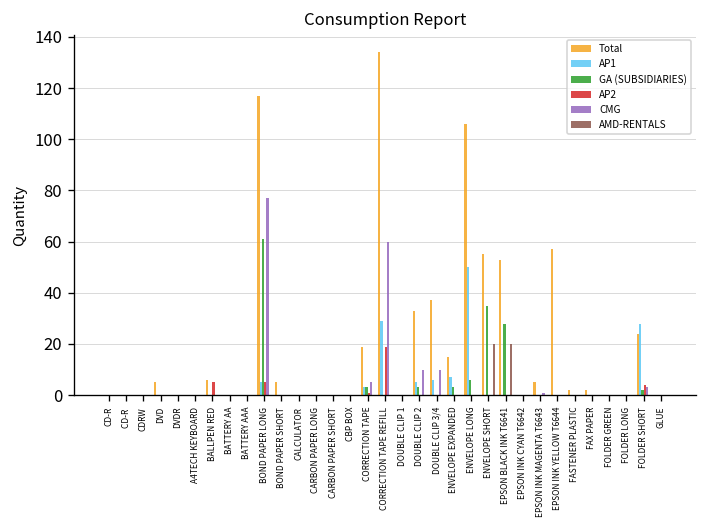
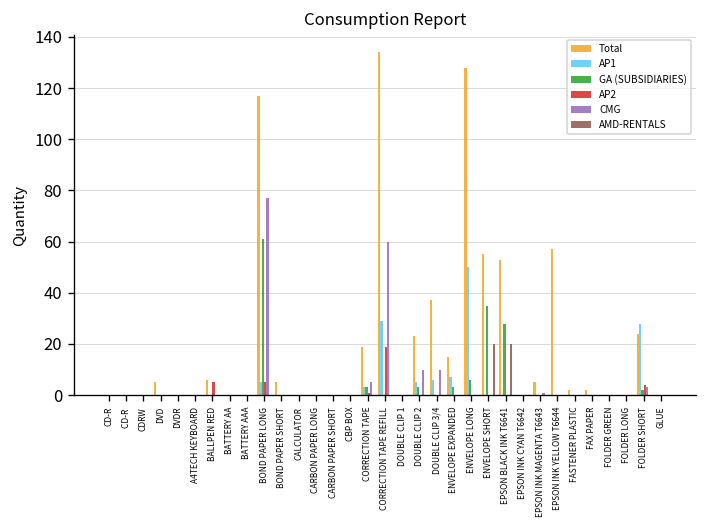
  {
    "Total": {
      "CDRW": 0,
      "DVD": 5,
      "DVDR": 0,
      "A4TECH KEYBOARD": 0,
      "BALLPEN RED": 6,
      "BATTERY AA": 0,
      "BATTERY AAA": 0,
      "BOND PAPER LONG": 117,
      "BOND PAPER SHORT": 5,
      "CALCULATOR": 0,
      "CARBON PAPER LONG": 0,
      "CARBON PAPER SHORT": 0,
      "CBP BOX": 0,
      "CORRECTION TAPE": 19,
      "CORRECTION TAPE REFILL": 134,
      "DOUBLE CLIP 1": 0,
-     "DOUBLE CLIP 2": 33,
+     "DOUBLE CLIP 2": 23,
      "DOUBLE CLIP 3/4": 37,
      "ENVELOPE EXPANDED": 15,
-     "ENVELOPE LONG": 106,
+     "ENVELOPE LONG": 128,
      "ENVELOPE SHORT": 55,
      "EPSON BLACK INK T6641": 53,
      "EPSON INK CYAN T6642": 0,
      "EPSON INK MAGENTA T6643": 5,
      "EPSON INK YELLOW T6644": 57,
      "FASTENER PLASTIC": 2,
      "FAX PAPER": 2,
      "FOLDER GREEN": 0,
      "FOLDER LONG": 0,
      "FOLDER SHORT": 24,
      "GLUE": 0
    },
    "AP1": {
      "CDRW": 0,
      "DVD": 0,
      "DVDR": 0,
      "A4TECH KEYBOARD": 0,
      "BALLPEN RED": 0,
      "BATTERY AA": 0,
      "BATTERY AAA": 0,
      "BOND PAPER LONG": 5,
      "BOND PAPER SHORT": 0,
      "CALCULATOR": 0,
      "CARBON PAPER LONG": 0,
      "CARBON PAPER SHORT": 0,
      "CBP BOX": 0,
      "CORRECTION TAPE": 3,
      "CORRECTION TAPE REFILL": 29,
      "DOUBLE CLIP 1": 0,
      "DOUBLE CLIP 2": 5,
      "DOUBLE CLIP 3/4": 6,
      "ENVELOPE EXPANDED": 7,
      "ENVELOPE LONG": 50,
      "ENVELOPE SHORT": 0,
      "EPSON BLACK INK T6641": 0,
      "EPSON INK CYAN T6642": 0,
      "EPSON INK MAGENTA T6643": 0,
      "EPSON INK YELLOW T6644": 0,
      "FASTENER PLASTIC": 0,
      "FAX PAPER": 0,
      "FOLDER GREEN": 0,
      "FOLDER LONG": 0,
      "FOLDER SHORT": 28,
      "GLUE": 0
    },
    "GA (SUBSIDIARIES)": {
      "CDRW": 0,
      "DVD": 0,
      "DVDR": 0,
      "A4TECH KEYBOARD": 0,
      "BALLPEN RED": 0,
      "BATTERY AA": 0,
      "BATTERY AAA": 0,
      "BOND PAPER LONG": 61,
      "BOND PAPER SHORT": 0,
      "CALCULATOR": 0,
      "CARBON PAPER LONG": 0,
      "CARBON PAPER SHORT": 0,
      "CBP BOX": 0,
      "CORRECTION TAPE": 3,
      "CORRECTION TAPE REFILL": 0,
      "DOUBLE CLIP 1": 0,
      "DOUBLE CLIP 2": 3,
      "DOUBLE CLIP 3/4": 0,
      "ENVELOPE EXPANDED": 3,
      "ENVELOPE LONG": 6,
      "ENVELOPE SHORT": 35,
      "EPSON BLACK INK T6641": 28,
      "EPSON INK CYAN T6642": 0,
      "EPSON INK MAGENTA T6643": 0,
      "EPSON INK YELLOW T6644": 0,
      "FASTENER PLASTIC": 0,
      "FAX PAPER": 0,
      "FOLDER GREEN": 0,
      "FOLDER LONG": 0,
      "FOLDER SHORT": 2,
      "GLUE": 0
    },
    "AP2": {
      "CDRW": 0,
      "DVD": 0,
      "DVDR": 0,
      "A4TECH KEYBOARD": 0,
      "BALLPEN RED": 5,
      "BATTERY AA": 0,
      "BATTERY AAA": 0,
      "BOND PAPER LONG": 5,
      "BOND PAPER SHORT": 0,
      "CALCULATOR": 0,
      "CARBON PAPER LONG": 0,
      "CARBON PAPER SHORT": 0,
      "CBP BOX": 0,
      "CORRECTION TAPE REFILL": 19,
      "DOUBLE CLIP 1": 0,
      "DOUBLE CLIP 2": 0,
      "DOUBLE CLIP 3/4": 0,
      "ENVELOPE EXPANDED": 0,
      "ENVELOPE LONG": 0,
      "ENVELOPE SHORT": 0,
      "EPSON BLACK INK T6641": 0,
      "EPSON INK CYAN T6642": 0,
      "EPSON INK MAGENTA T6643": 0,
      "EPSON INK YELLOW T6644": 0,
      "FASTENER PLASTIC": 0,
      "FAX PAPER": 0,
      "FOLDER GREEN": 0,
      "FOLDER LONG": 0,
      "FOLDER SHORT": 4,
      "GLUE": 0
    },
    "CMG": {
      "CDRW": 0,
      "DVD": 0,
      "DVDR": 0,
      "A4TECH KEYBOARD": 0,
      "BALLPEN RED": 0,
      "BATTERY AA": 0,
      "BATTERY AAA": 0,
      "BOND PAPER LONG": 77,
      "BOND PAPER SHORT": 0,
      "CALCULATOR": 0,
      "CARBON PAPER LONG": 0,
      "CARBON PAPER SHORT": 0,
      "CBP BOX": 0,
      "CORRECTION TAPE": 5,
      "CORRECTION TAPE REFILL": 60,
      "DOUBLE CLIP 1": 0,
      "DOUBLE CLIP 2": 10,
      "DOUBLE CLIP 3/4": 10,
      "ENVELOPE EXPANDED": 0,
      "ENVELOPE LONG": 0,
      "ENVELOPE SHORT": 0,
      "EPSON BLACK INK T6641": 0,
      "EPSON INK CYAN T6642": 0,
      "EPSON INK YELLOW T6644": 0,
      "FASTENER PLASTIC": 0,
      "FAX PAPER": 0,
      "FOLDER GREEN": 0,
      "FOLDER LONG": 0,
      "FOLDER SHORT": 3,
      "GLUE": 0
    },
    "AMD-RENTALS": {
      "CDRW": 0,
      "DVD": 0,
      "DVDR": 0,
      "A4TECH KEYBOARD": 0,
      "BALLPEN RED": 0,
      "BATTERY AA": 0,
      "BATTERY AAA": 0,
      "BOND PAPER LONG": 0,
      "BOND PAPER SHORT": 0,
      "CALCULATOR": 0,
      "CARBON PAPER LONG": 0,
      "CARBON PAPER SHORT": 0,
      "CBP BOX": 0,
      "CORRECTION TAPE": 0,
      "CORRECTION TAPE REFILL": 0,
      "DOUBLE CLIP 1": 0,
      "DOUBLE CLIP 2": 0,
      "DOUBLE CLIP 3/4": 0,
      "ENVELOPE EXPANDED": 0,
      "ENVELOPE LONG": 0,
      "ENVELOPE SHORT": 20,
      "EPSON BLACK INK T6641": 20,
      "EPSON INK CYAN T6642": 0,
      "EPSON INK MAGENTA T6643": 0,
      "EPSON INK YELLOW T6644": 0,
      "FASTENER PLASTIC": 0,
      "FAX PAPER": 0,
      "FOLDER GREEN": 0,
      "FOLDER LONG": 0,
      "FOLDER SHORT": 0,
      "GLUE": 0
    }
  }
